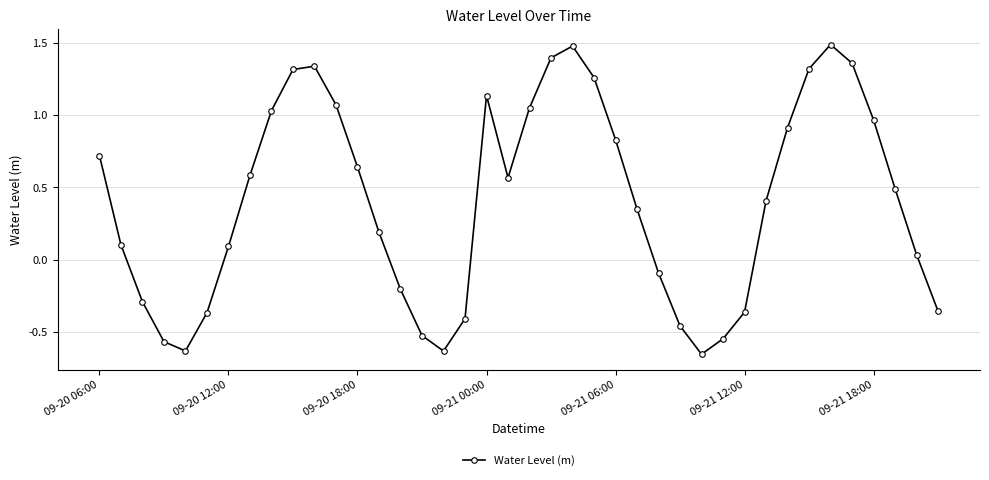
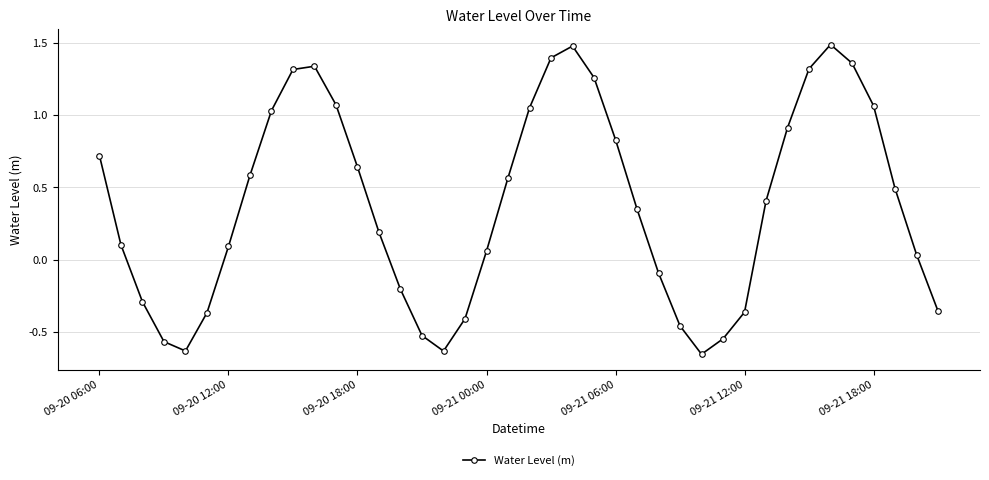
  {
    "09-20 06:00": 0.72,
    "09-20 12:00": 0.09,
    "09-20 18:00": 0.64,
-   "09-21 00:00": 1.14,
+   "09-21 00:00": 0.06,
    "09-21 06:00": 0.83,
    "09-21 12:00": -0.36,
-   "09-21 18:00": 0.97
+   "09-21 18:00": 1.06
  }
